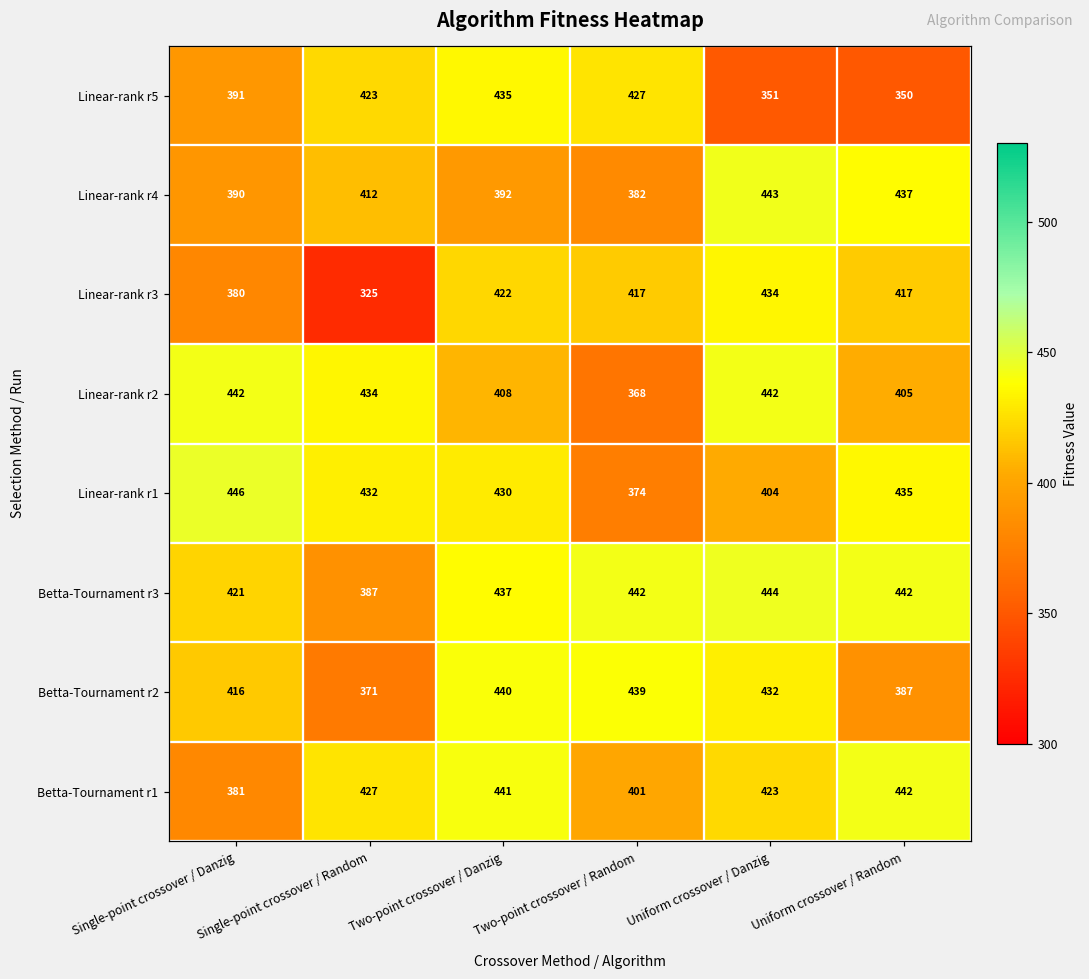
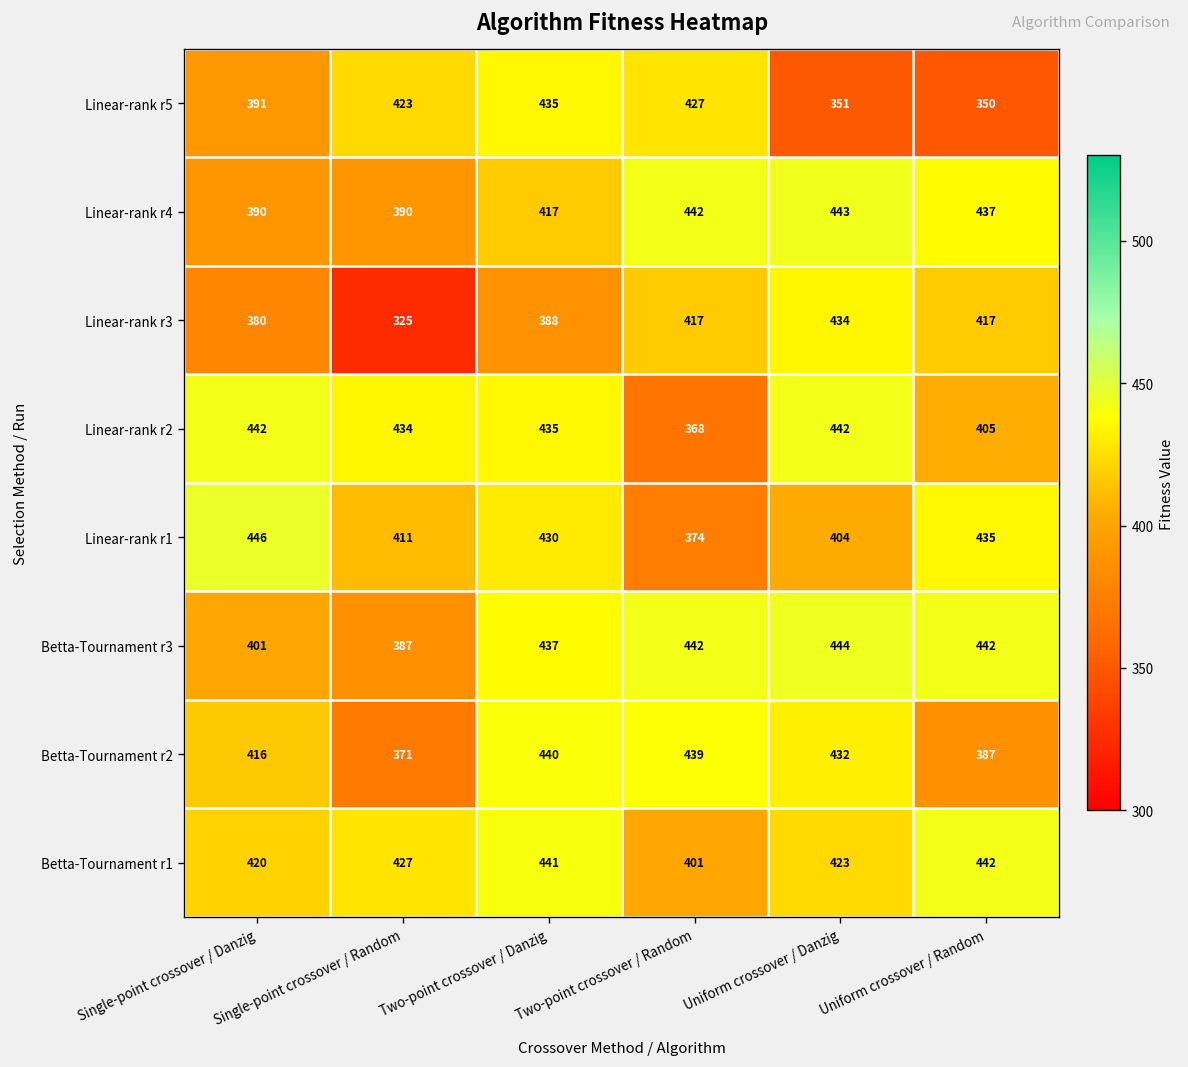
  {
    "Linear-rank r5": {
      "Single-point crossover / Danzig": 391,
      "Single-point crossover / Random": 423,
      "Two-point crossover / Danzig": 435,
      "Two-point crossover / Random": 427,
      "Uniform crossover / Danzig": 351,
      "Uniform crossover / Random": 350
    },
    "Linear-rank r4": {
      "Single-point crossover / Danzig": 390,
-     "Single-point crossover / Random": 412,
-     "Two-point crossover / Danzig": 392,
-     "Two-point crossover / Random": 382,
+     "Single-point crossover / Random": 390,
+     "Two-point crossover / Danzig": 417,
+     "Two-point crossover / Random": 442,
      "Uniform crossover / Danzig": 443,
      "Uniform crossover / Random": 437
    },
    "Linear-rank r3": {
      "Single-point crossover / Danzig": 380,
      "Single-point crossover / Random": 325,
-     "Two-point crossover / Danzig": 422,
+     "Two-point crossover / Danzig": 388,
      "Two-point crossover / Random": 417,
      "Uniform crossover / Danzig": 434,
      "Uniform crossover / Random": 417
    },
    "Linear-rank r2": {
      "Single-point crossover / Danzig": 442,
      "Single-point crossover / Random": 434,
-     "Two-point crossover / Danzig": 408,
+     "Two-point crossover / Danzig": 435,
      "Two-point crossover / Random": 368,
      "Uniform crossover / Danzig": 442,
      "Uniform crossover / Random": 405
    },
    "Linear-rank r1": {
      "Single-point crossover / Danzig": 446,
-     "Single-point crossover / Random": 432,
+     "Single-point crossover / Random": 411,
      "Two-point crossover / Danzig": 430,
      "Two-point crossover / Random": 374,
      "Uniform crossover / Danzig": 404,
      "Uniform crossover / Random": 435
    },
    "Betta-Tournament r3": {
-     "Single-point crossover / Danzig": 421,
+     "Single-point crossover / Danzig": 401,
      "Single-point crossover / Random": 387,
      "Two-point crossover / Danzig": 437,
      "Two-point crossover / Random": 442,
      "Uniform crossover / Danzig": 444,
      "Uniform crossover / Random": 442
    },
    "Betta-Tournament r2": {
      "Single-point crossover / Danzig": 416,
      "Single-point crossover / Random": 371,
      "Two-point crossover / Danzig": 440,
      "Two-point crossover / Random": 439,
      "Uniform crossover / Danzig": 432,
      "Uniform crossover / Random": 387
    },
    "Betta-Tournament r1": {
-     "Single-point crossover / Danzig": 381,
+     "Single-point crossover / Danzig": 420,
      "Single-point crossover / Random": 427,
      "Two-point crossover / Danzig": 441,
      "Two-point crossover / Random": 401,
      "Uniform crossover / Danzig": 423,
      "Uniform crossover / Random": 442
    }
  }
